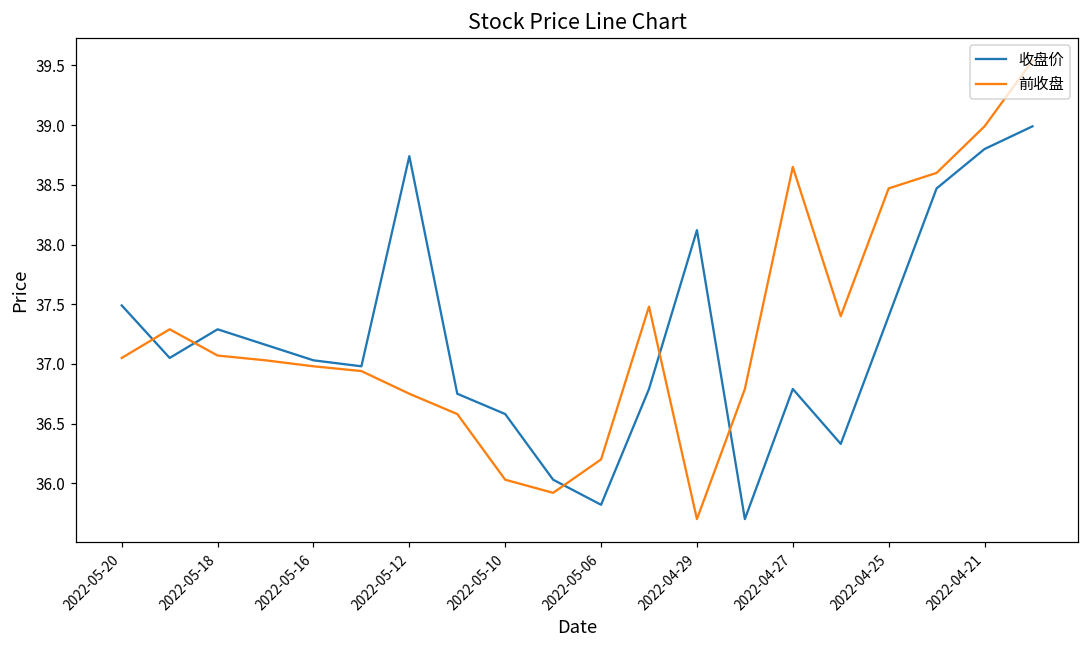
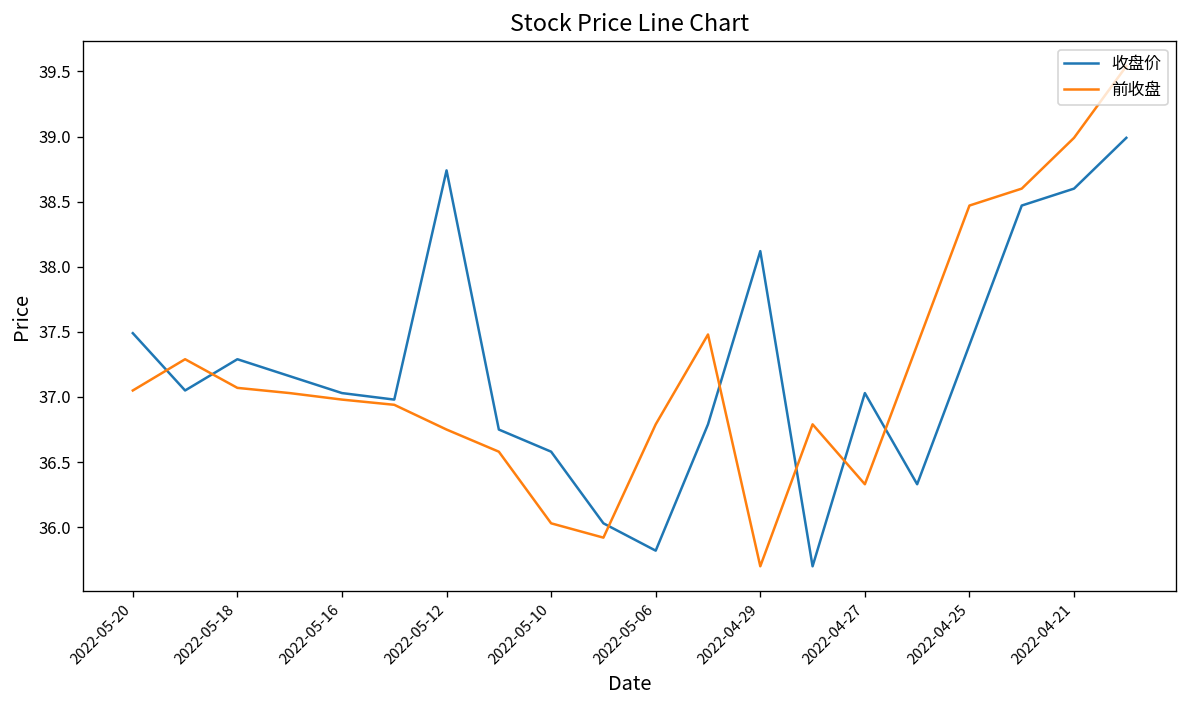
  {
    "收盘价": {
      "2022-05-20": 37.49,
      "2022-05-18": 37.29,
      "2022-05-16": 37.03,
      "2022-05-12": 38.74,
      "2022-05-10": 36.58,
      "2022-05-06": 35.82,
      "2022-04-29": 38.12,
-     "2022-04-27": 36.79,
+     "2022-04-27": 37.03,
      "2022-04-25": 37.40,
-     "2022-04-21": 38.8
+     "2022-04-21": 38.6
    },
    "前收盘": {
      "2022-05-20": 37.05,
      "2022-05-18": 37.07,
      "2022-05-16": 36.98,
      "2022-05-12": 36.75,
      "2022-05-10": 36.03,
-     "2022-05-06": 36.20,
+     "2022-05-06": 36.79,
      "2022-04-29": 35.70,
-     "2022-04-27": 38.65,
+     "2022-04-27": 36.33,
      "2022-04-25": 38.47,
      "2022-04-21": 38.99
    }
  }
